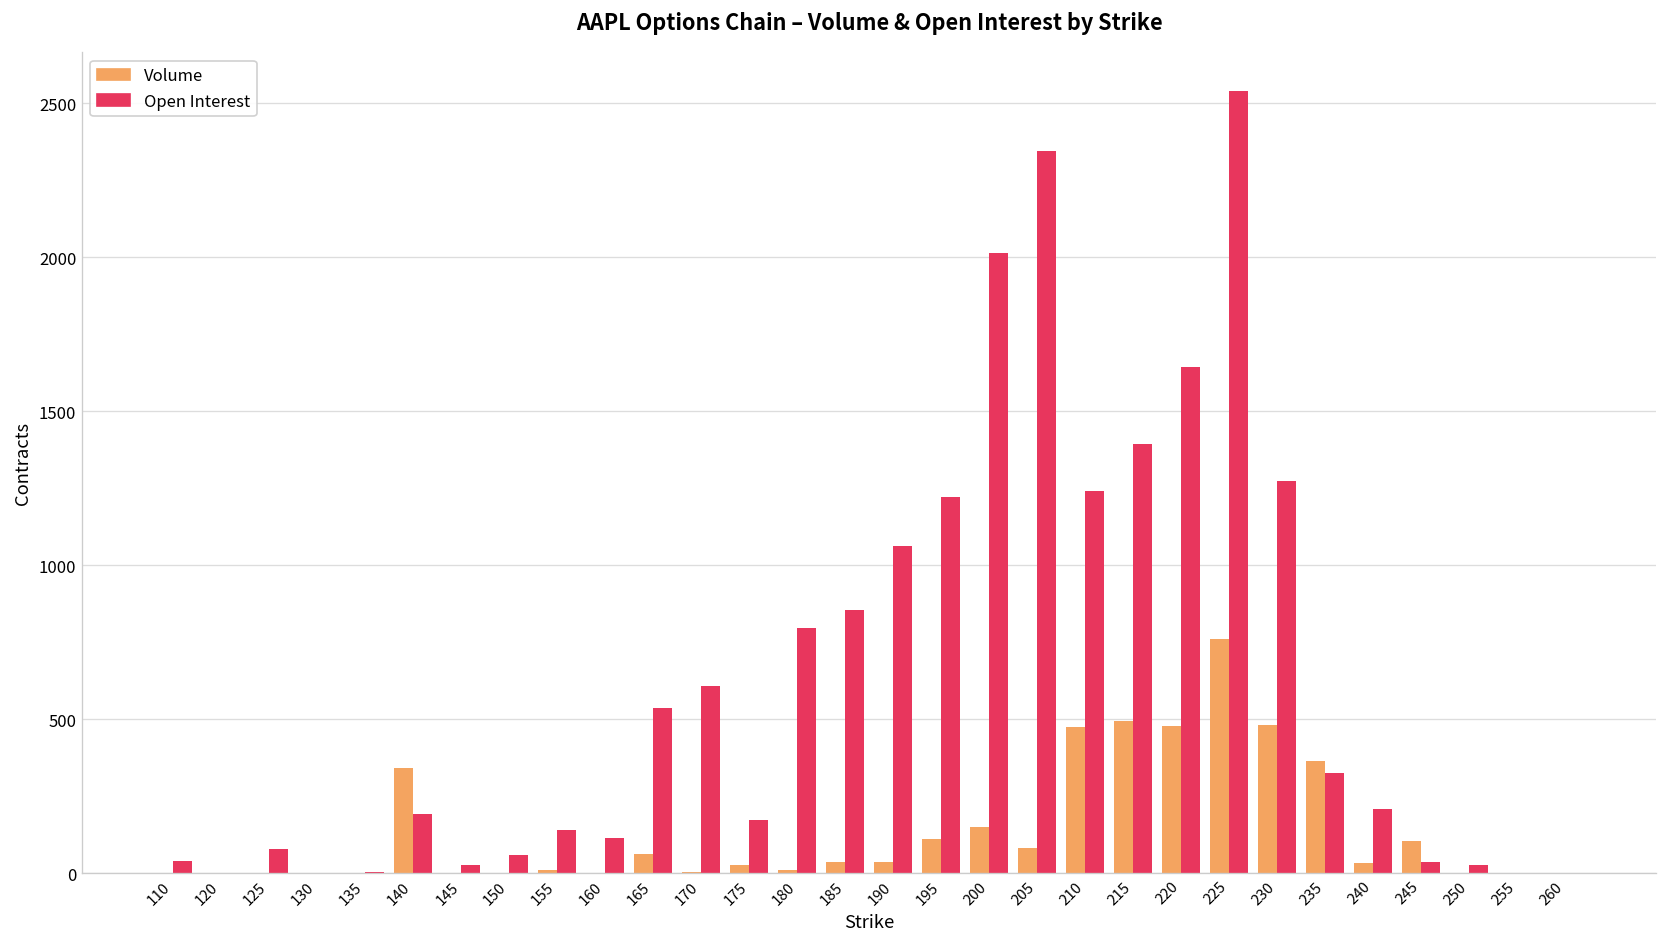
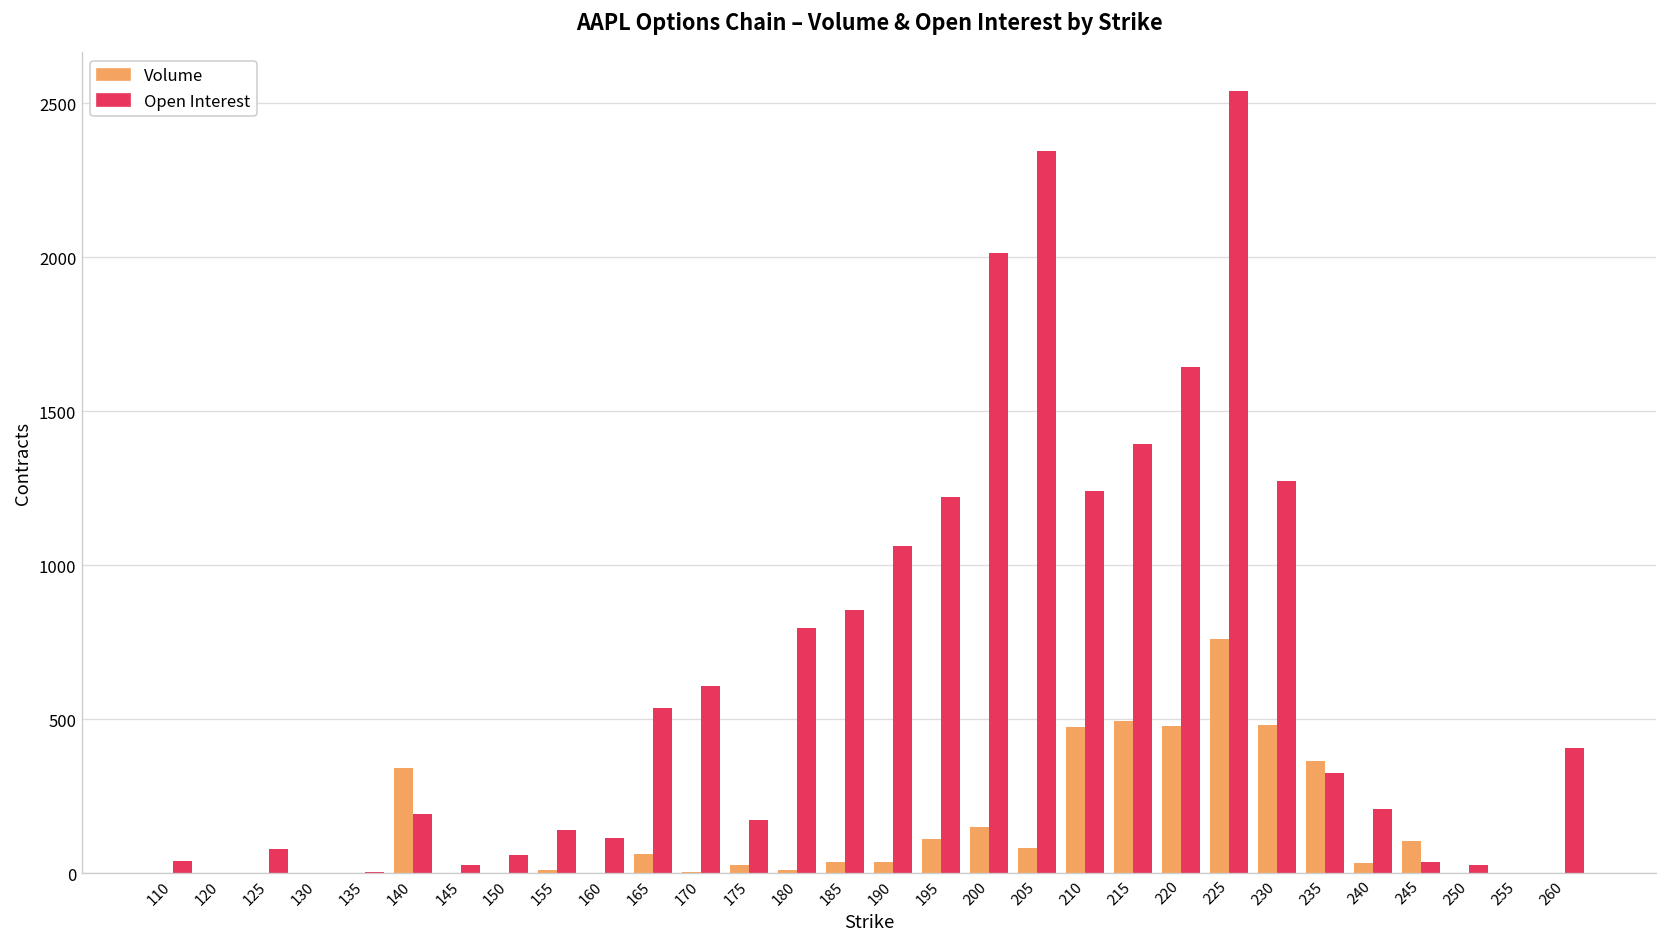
  {
    "Volume": {
      "110": 0,
      "120": 0,
      "125": 0,
      "130": 0,
      "135": 0,
      "140": 340,
      "145": 0,
      "150": 0,
      "155": 10,
      "160": 0,
      "165": 60,
      "175": 30,
      "185": 40,
      "190": 40,
      "195": 110,
      "200": 150,
      "205": 80,
      "210": 480,
      "215": 500,
      "220": 480,
      "225": 760,
      "230": 480,
      "235": 370,
      "240": 30,
      "245": 110,
      "260": 0
    },
    "Open Interest": {
      "110": 40,
      "120": 0,
      "125": 80,
      "140": 190,
      "145": 30,
      "150": 60,
      "155": 140,
      "160": 110,
      "165": 540,
      "170": 610,
      "175": 170,
      "180": 800,
      "185": 860,
      "190": 1060,
      "195": 1220,
      "200": 2020,
      "205": 2350,
      "210": 1240,
      "215": 1390,
      "220": 1650,
      "225": 2540,
      "230": 1270,
      "235": 330,
      "240": 210,
      "245": 40,
      "250": 30,
-     "260": 0
+     "260": 410
    }
  }
